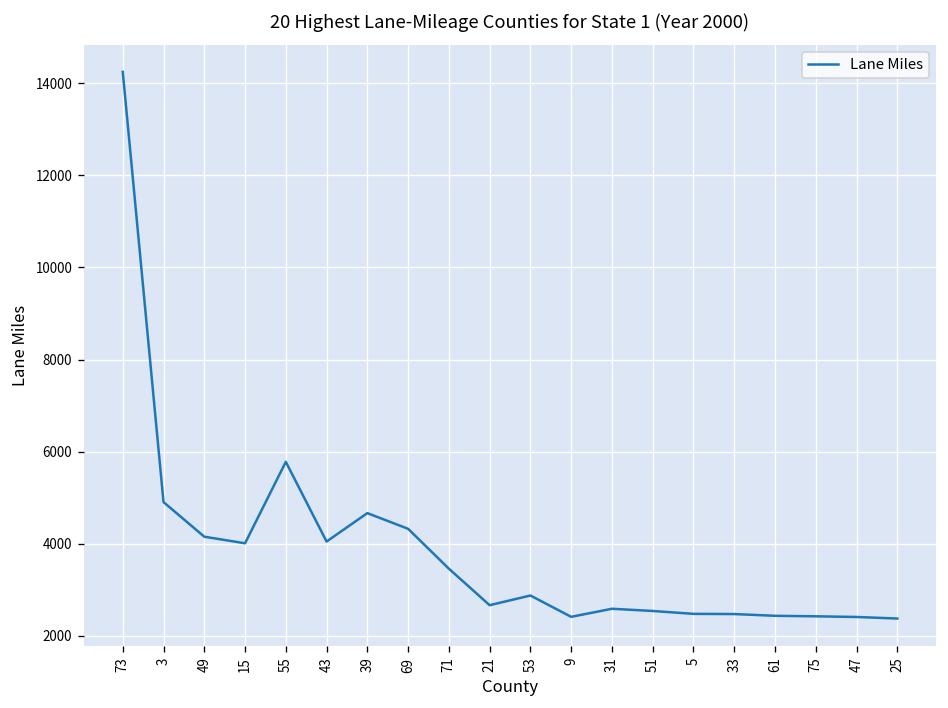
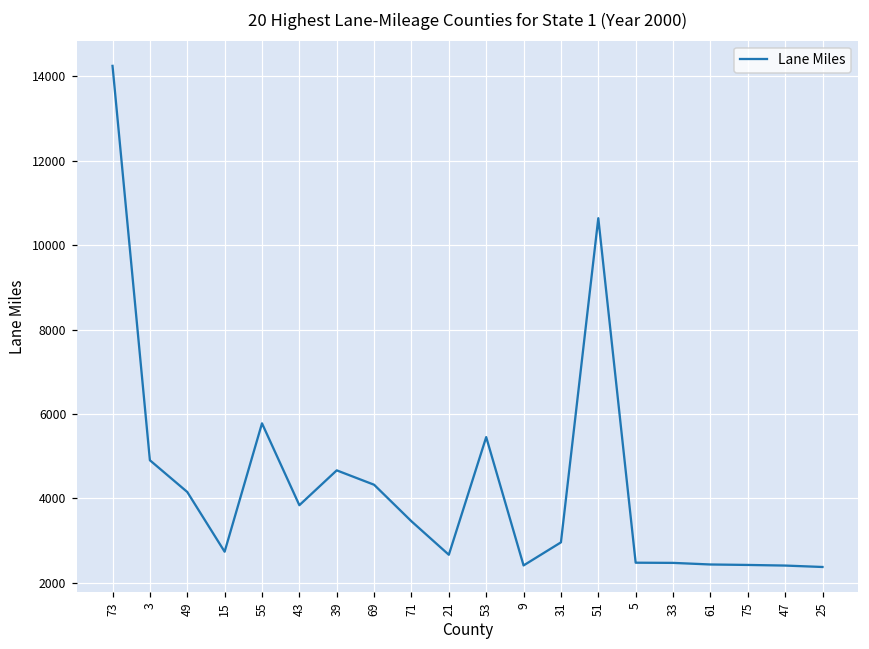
  {
    "73": 14200,
    "3": 4900,
    "49": 4200,
-   "15": 4000,
+   "15": 2700,
    "55": 5800,
-   "43": 4000,
+   "43": 3800,
    "39": 4700,
    "69": 4300,
    "71": 3500,
    "21": 2700,
-   "53": 2900,
+   "53": 5500,
    "9": 2400,
-   "31": 2600,
-   "51": 2500,
+   "31": 3000,
+   "51": 10600,
    "5": 2500,
    "33": 2500,
    "61": 2400,
    "75": 2400,
    "47": 2400,
    "25": 2400
  }
